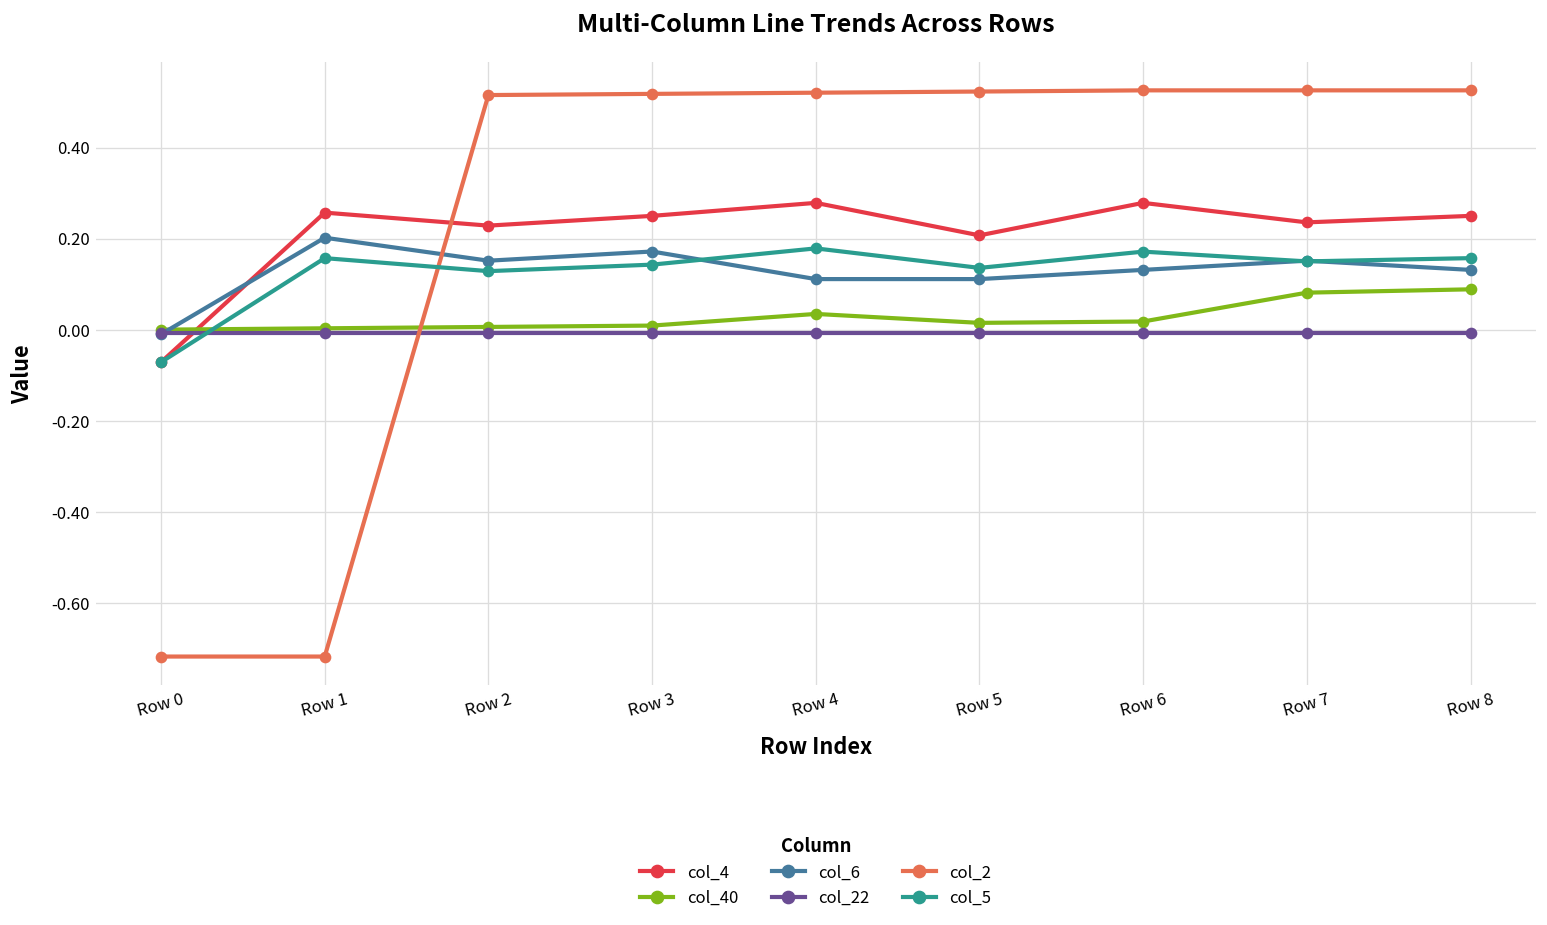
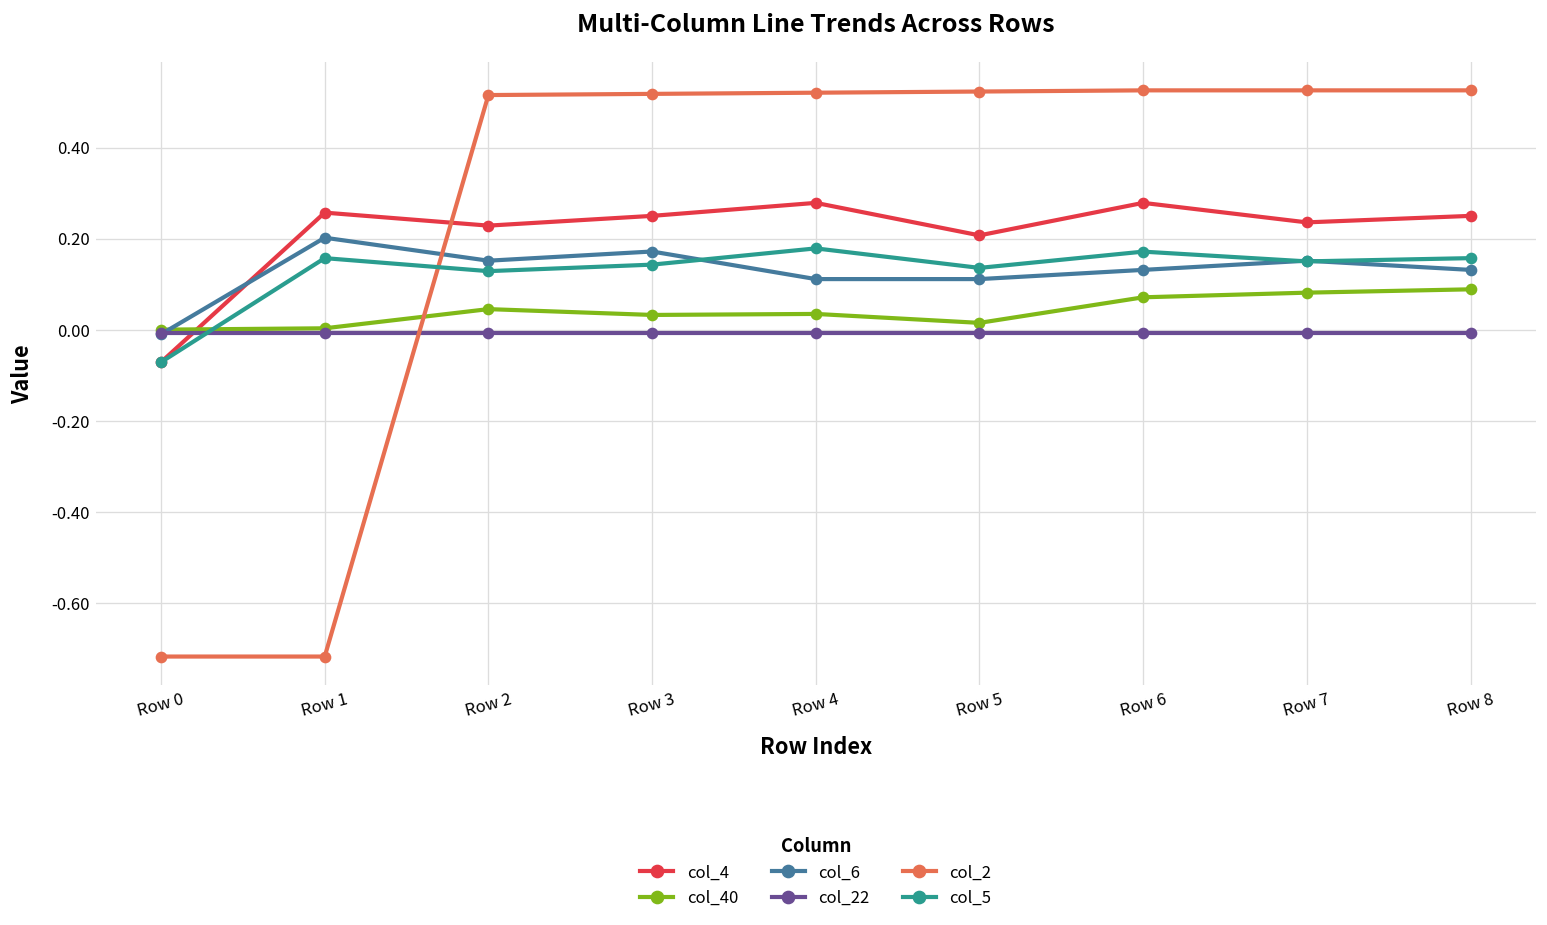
  {
    "col_40": {
      "Row 1": 0.00,
-     "Row 2": 0.01,
-     "Row 3": 0.01,
+     "Row 2": 0.05,
+     "Row 3": 0.03,
      "Row 4": 0.03,
      "Row 5": 0.01,
-     "Row 6": 0.02,
+     "Row 6": 0.07,
      "Row 7": 0.08,
      "Row 8": 0.09
    },
    "col_22": {
      "Row 1": -0.01,
      "Row 2": -0.01,
      "Row 3": -0.01,
      "Row 4": -0.01,
      "Row 5": -0.01,
      "Row 6": -0.01,
      "Row 7": -0.01,
      "Row 8": -0.01
    }
  }
